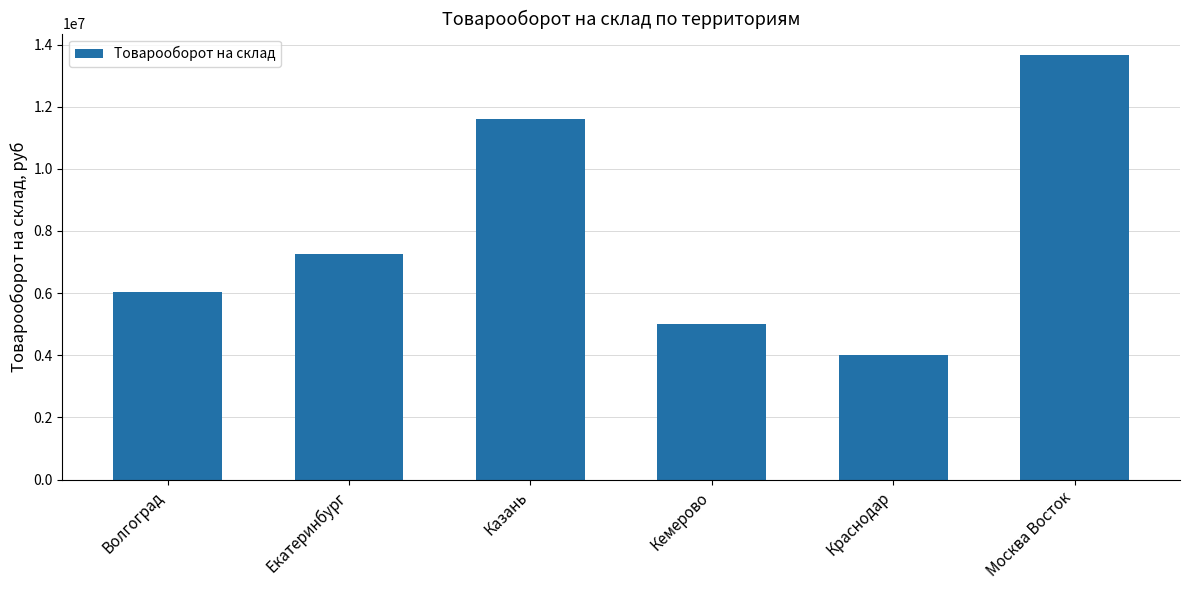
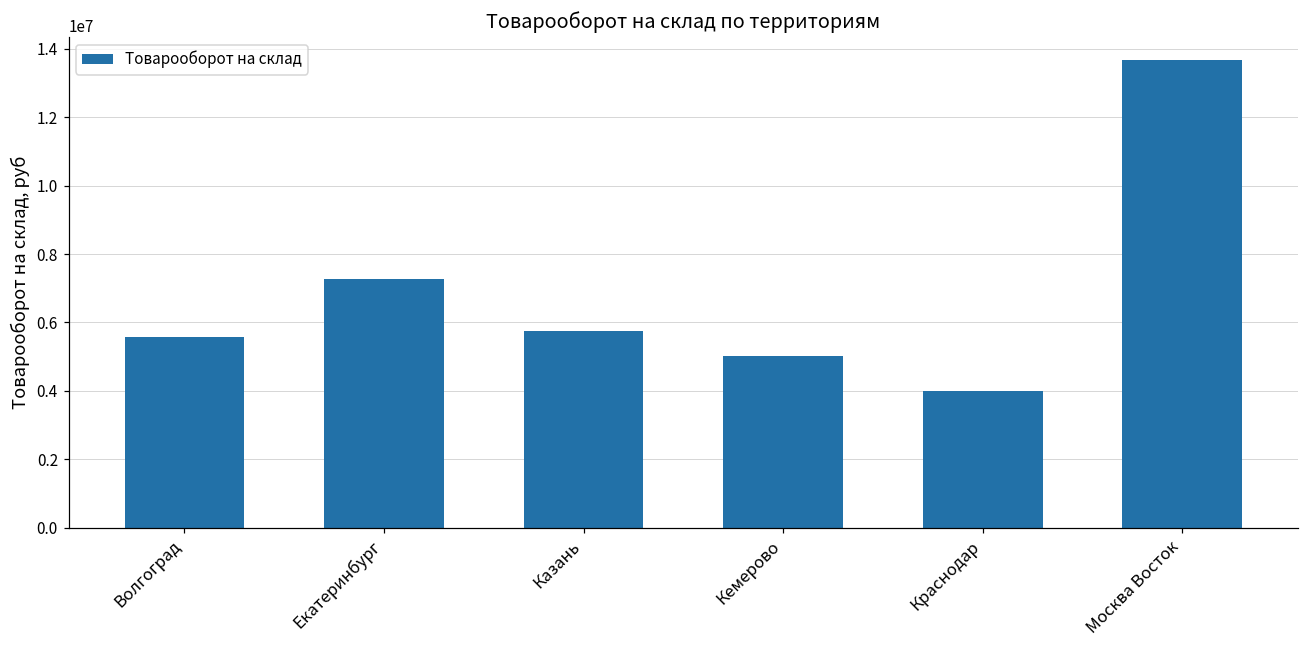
  {
-   "Волгоград": 6000000,
+   "Волгоград": 5600000,
    "Екатеринбург": 7300000,
-   "Казань": 11600000,
+   "Казань": 5800000,
    "Кемерово": 5000000,
    "Краснодар": 4000000,
    "Москва Восток": 13700000
  }
